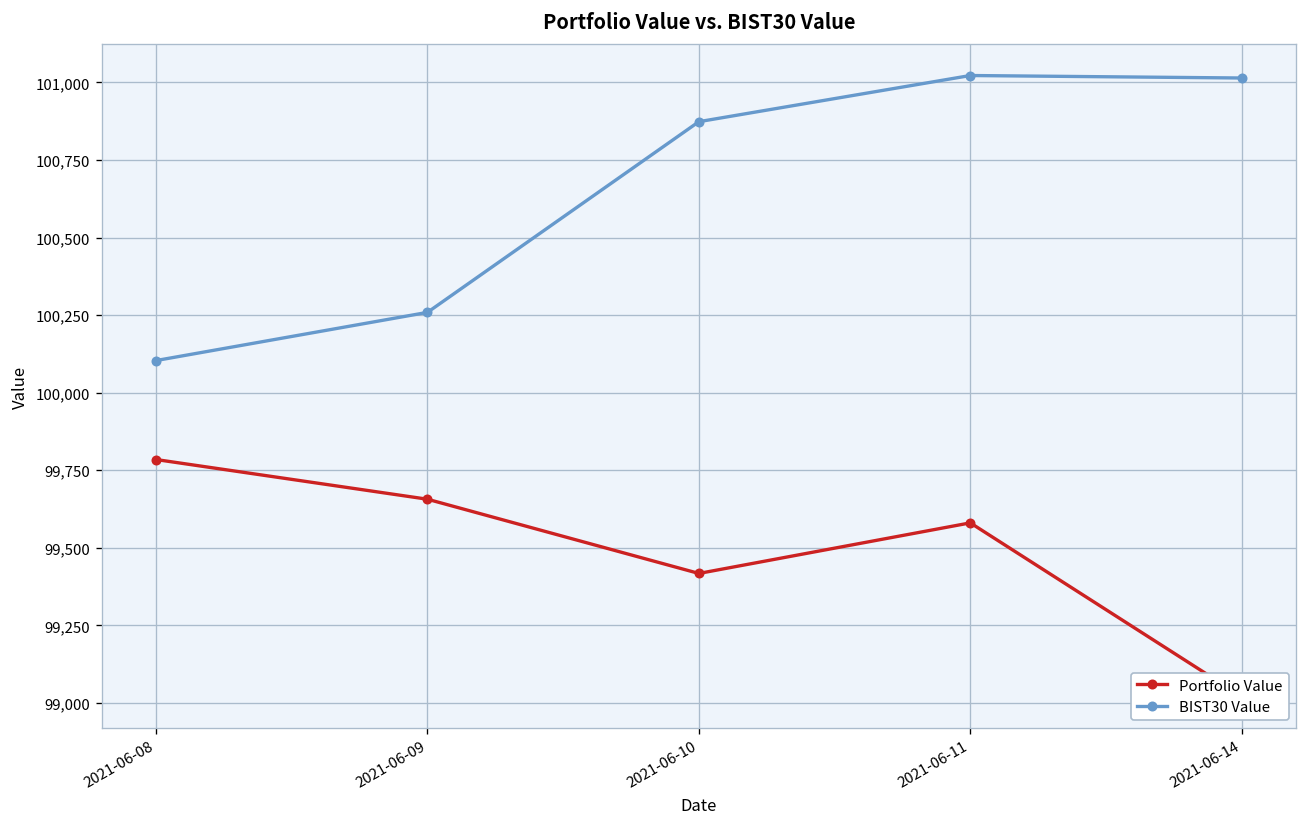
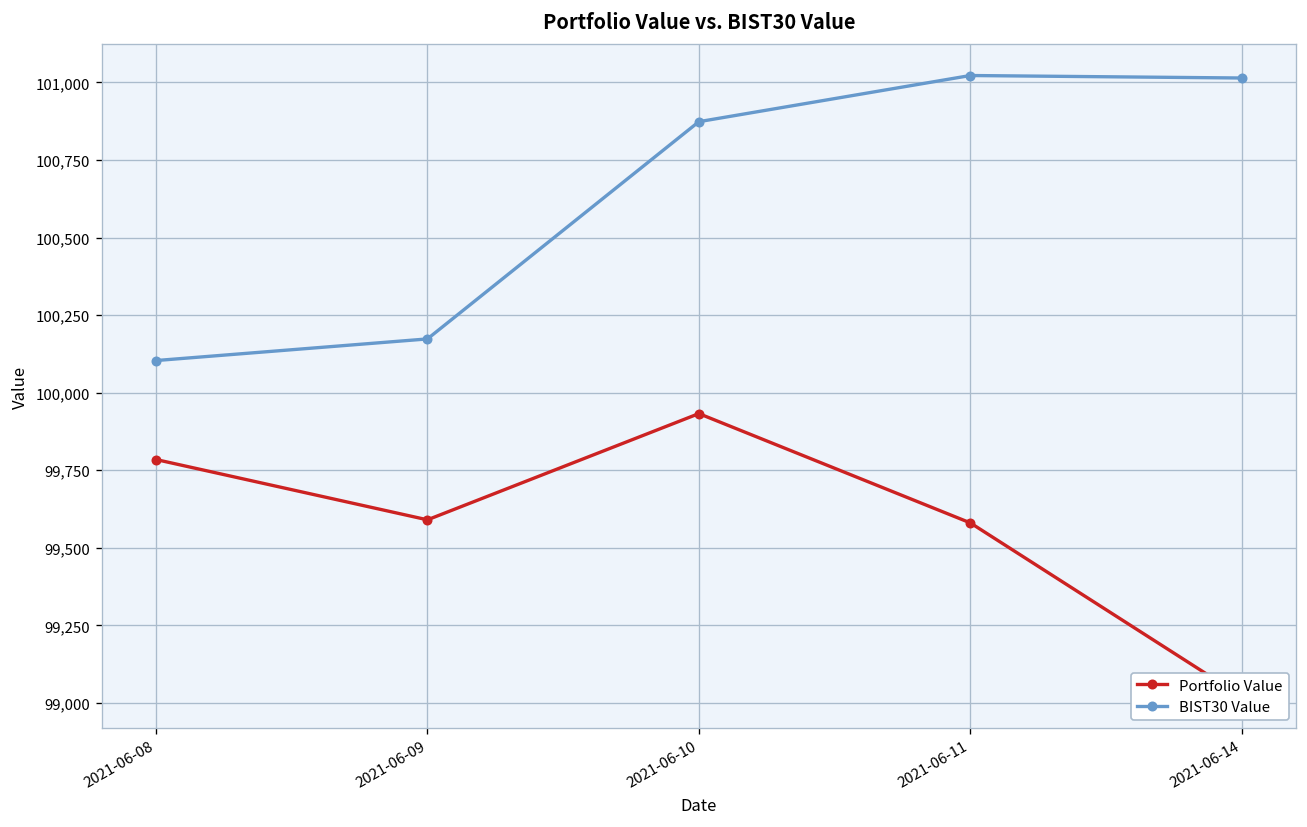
  {
    "Portfolio Value": {
      "2021-06-08": "99,780",
-     "2021-06-09": "99,660",
-     "2021-06-10": "99,420",
+     "2021-06-09": "99,590",
+     "2021-06-10": "99,930",
      "2021-06-11": "99,580"
    },
    "BIST30 Value": {
      "2021-06-08": "100,100",
-     "2021-06-09": "100,260",
+     "2021-06-09": "100,170",
      "2021-06-10": "100,870",
      "2021-06-11": "101,020",
      "2021-06-14": "101,010"
    }
  }
